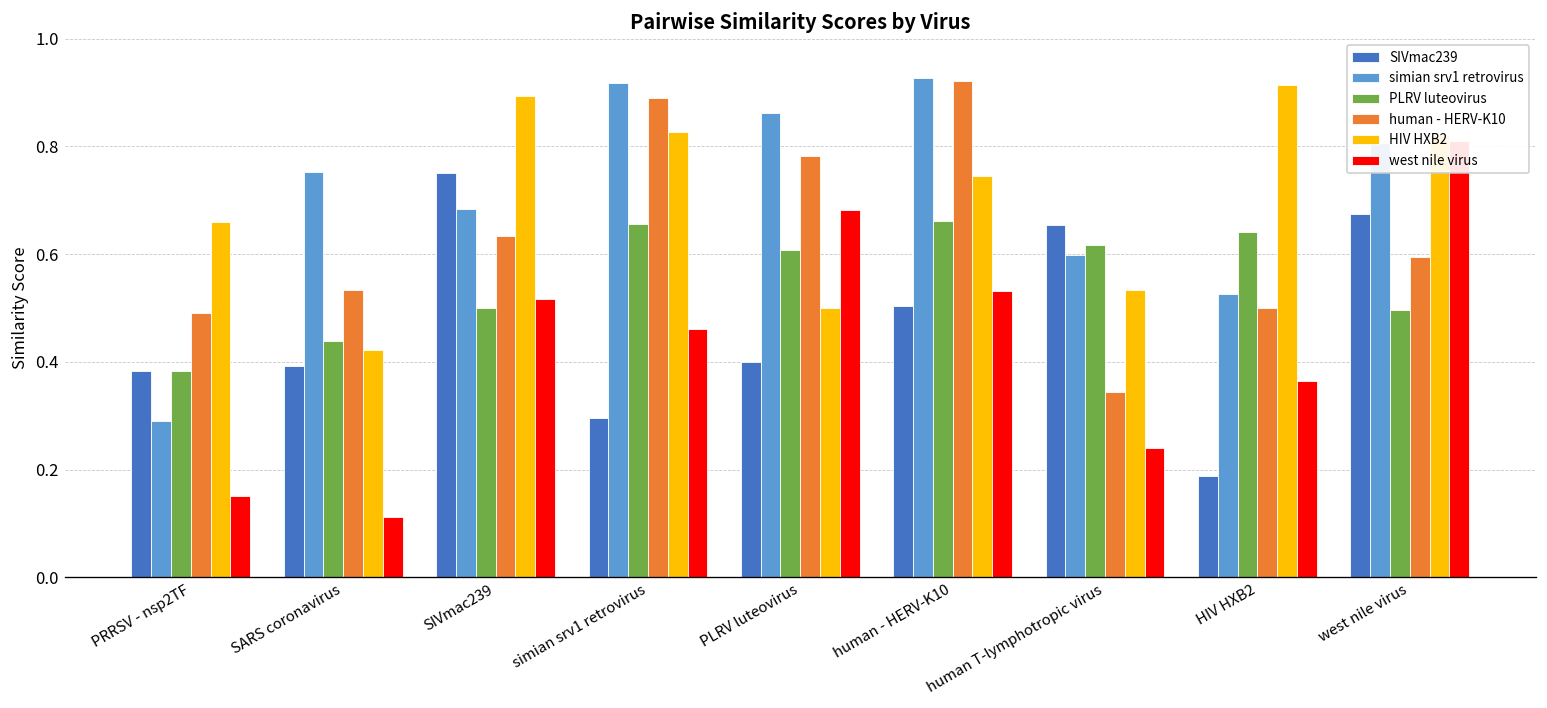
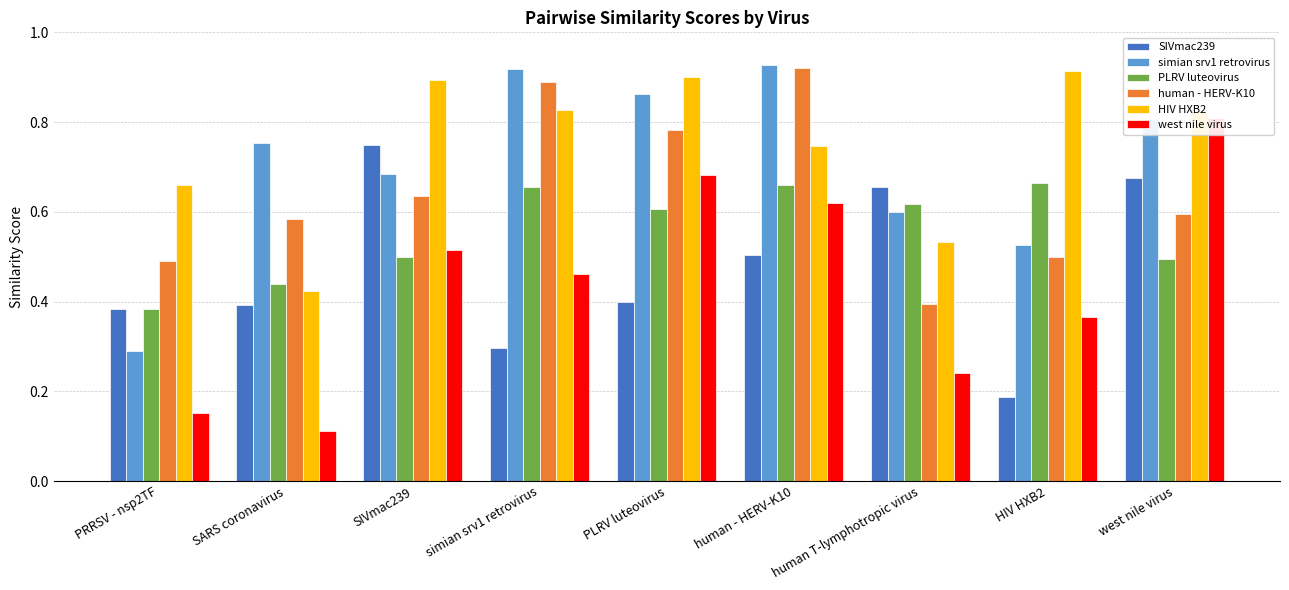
  {
    "PLRV luteovirus": {
      "PRRSV - nsp2TF": 0.38,
      "SARS coronavirus": 0.44,
      "SIVmac239": 0.50,
      "simian srv1 retrovirus": 0.66,
      "PLRV luteovirus": 0.61,
      "human - HERV-K10": 0.66,
      "human T-lymphotropic virus": 0.62,
-     "HIV HXB2": 0.64,
+     "HIV HXB2": 0.66,
      "west nile virus": 0.50
    },
    "human - HERV-K10": {
      "PRRSV - nsp2TF": 0.49,
-     "SARS coronavirus": 0.53,
+     "SARS coronavirus": 0.58,
      "SIVmac239": 0.63,
      "simian srv1 retrovirus": 0.89,
      "PLRV luteovirus": 0.78,
      "human - HERV-K10": 0.92,
-     "human T-lymphotropic virus": 0.34,
+     "human T-lymphotropic virus": 0.40,
      "HIV HXB2": 0.50,
      "west nile virus": 0.59
    },
    "HIV HXB2": {
      "PRRSV - nsp2TF": 0.66,
      "SARS coronavirus": 0.42,
      "SIVmac239": 0.89,
      "simian srv1 retrovirus": 0.83,
-     "PLRV luteovirus": 0.5,
+     "PLRV luteovirus": 0.9,
      "human - HERV-K10": 0.75,
      "human T-lymphotropic virus": 0.53,
      "HIV HXB2": 0.91
    },
    "west nile virus": {
      "PRRSV - nsp2TF": 0.15,
      "SARS coronavirus": 0.11,
      "SIVmac239": 0.52,
      "simian srv1 retrovirus": 0.46,
      "PLRV luteovirus": 0.68,
-     "human - HERV-K10": 0.53,
+     "human - HERV-K10": 0.62,
      "human T-lymphotropic virus": 0.24,
      "HIV HXB2": 0.37
    }
  }
